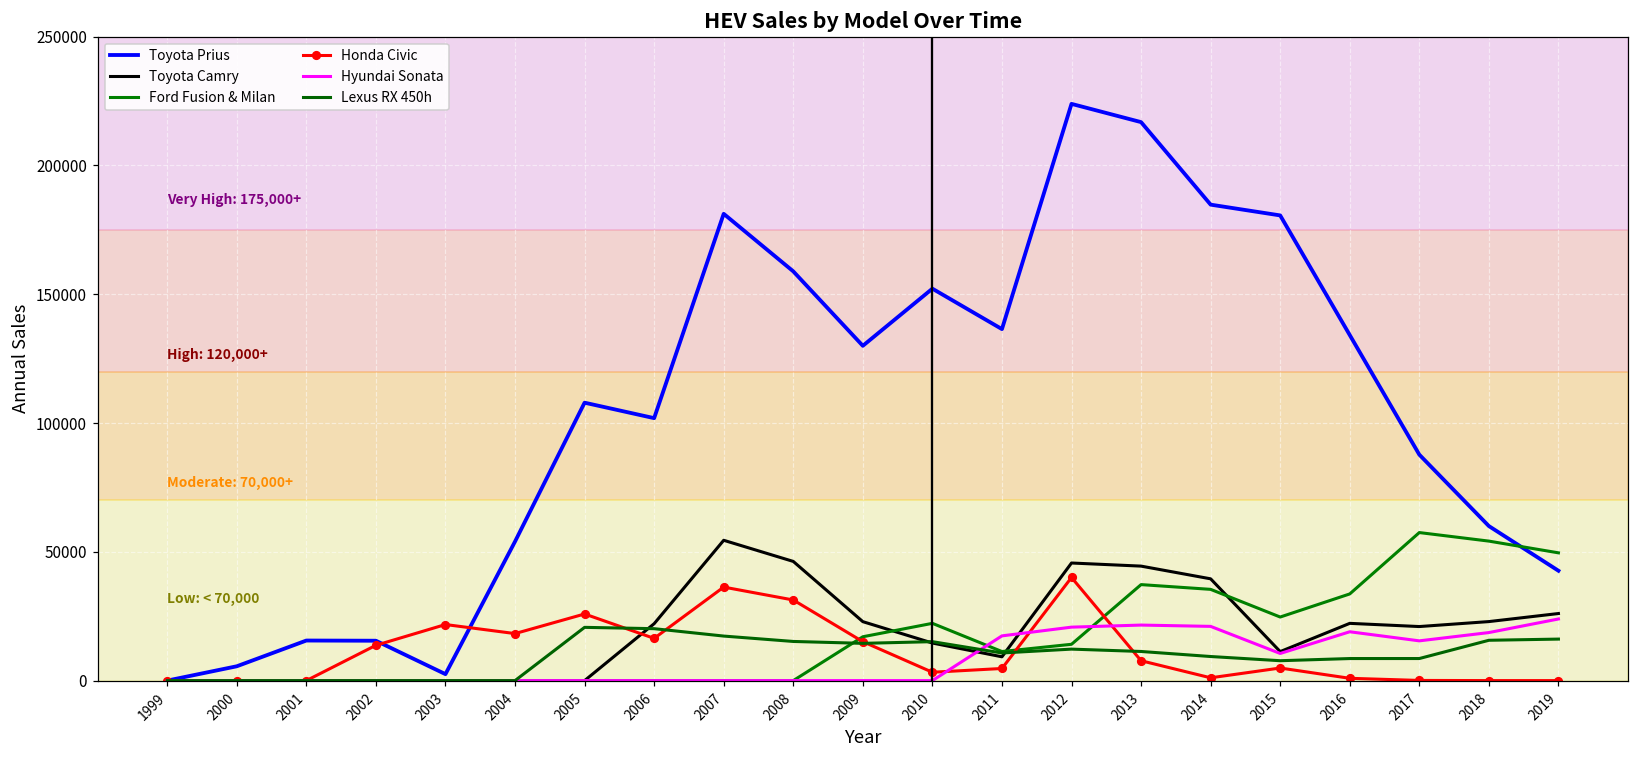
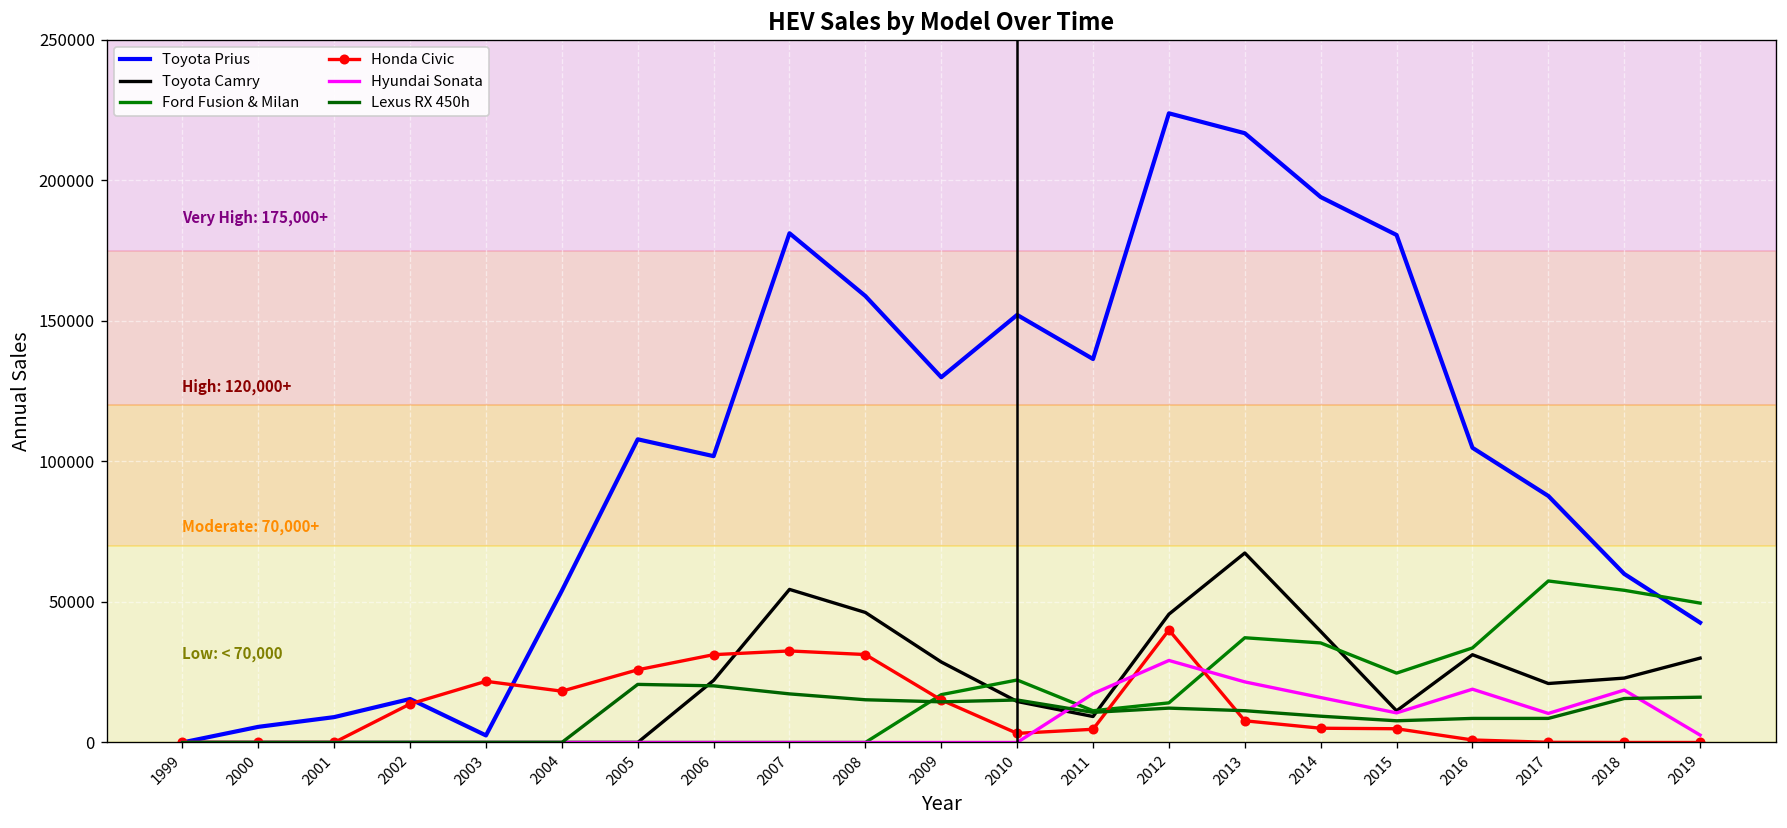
  {
    "Toyota Prius": {
      "2000": 6000,
-     "2001": 16000,
+     "2001": 9000,
      "2002": 15000,
      "2003": 3000,
      "2004": 54000,
      "2005": 108000,
      "2006": 102000,
      "2007": 181000,
      "2008": 159000,
      "2009": 130000,
      "2010": 152000,
      "2011": 136000,
      "2012": 224000,
      "2013": 217000,
-     "2014": 185000,
+     "2014": 194000,
      "2015": 181000,
-     "2016": 134000,
+     "2016": 105000,
      "2017": 88000,
      "2018": 60000,
      "2019": 43000
    },
    "Toyota Camry": {
      "2006": 22000,
      "2007": 54000,
      "2008": 46000,
-     "2009": 23000,
+     "2009": 29000,
      "2011": 9000,
      "2012": 46000,
-     "2013": 44000,
+     "2013": 67000,
      "2014": 40000,
-     "2016": 22000,
+     "2016": 31000,
      "2017": 21000,
      "2018": 23000,
-     "2019": 26000
+     "2019": 30000
    },
    "Honda Civic": {
      "2002": 14000,
      "2003": 22000,
      "2004": 18000,
      "2005": 26000,
-     "2006": 16000,
-     "2007": 36000,
+     "2006": 31000,
+     "2007": 33000,
      "2008": 31000,
      "2010": 3000,
      "2011": 5000,
      "2012": 40000,
      "2013": 8000,
-     "2014": 1000,
+     "2014": 5000,
      "2015": 5000,
      "2016": 1000,
      "2017": 0,
      "2018": 0,
      "2019": 0
    },
    "Hyundai Sonata": {
      "2009": 0,
      "2010": 0,
      "2011": 17000,
-     "2012": 21000,
+     "2012": 29000,
      "2013": 22000,
-     "2014": 21000,
+     "2014": 16000,
      "2016": 19000,
-     "2017": 15000,
+     "2017": 10000,
      "2018": 19000,
-     "2019": 24000
+     "2019": 3000
    }
  }
